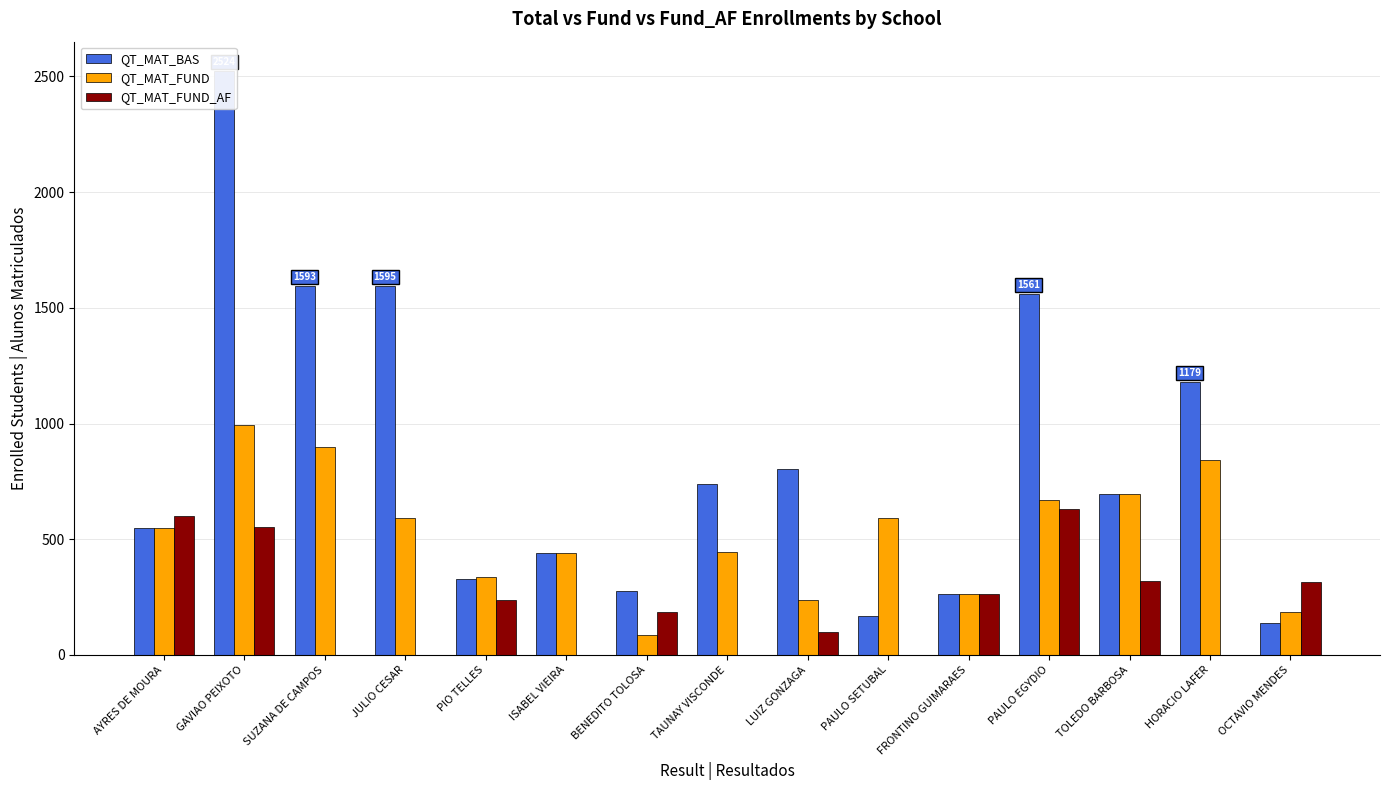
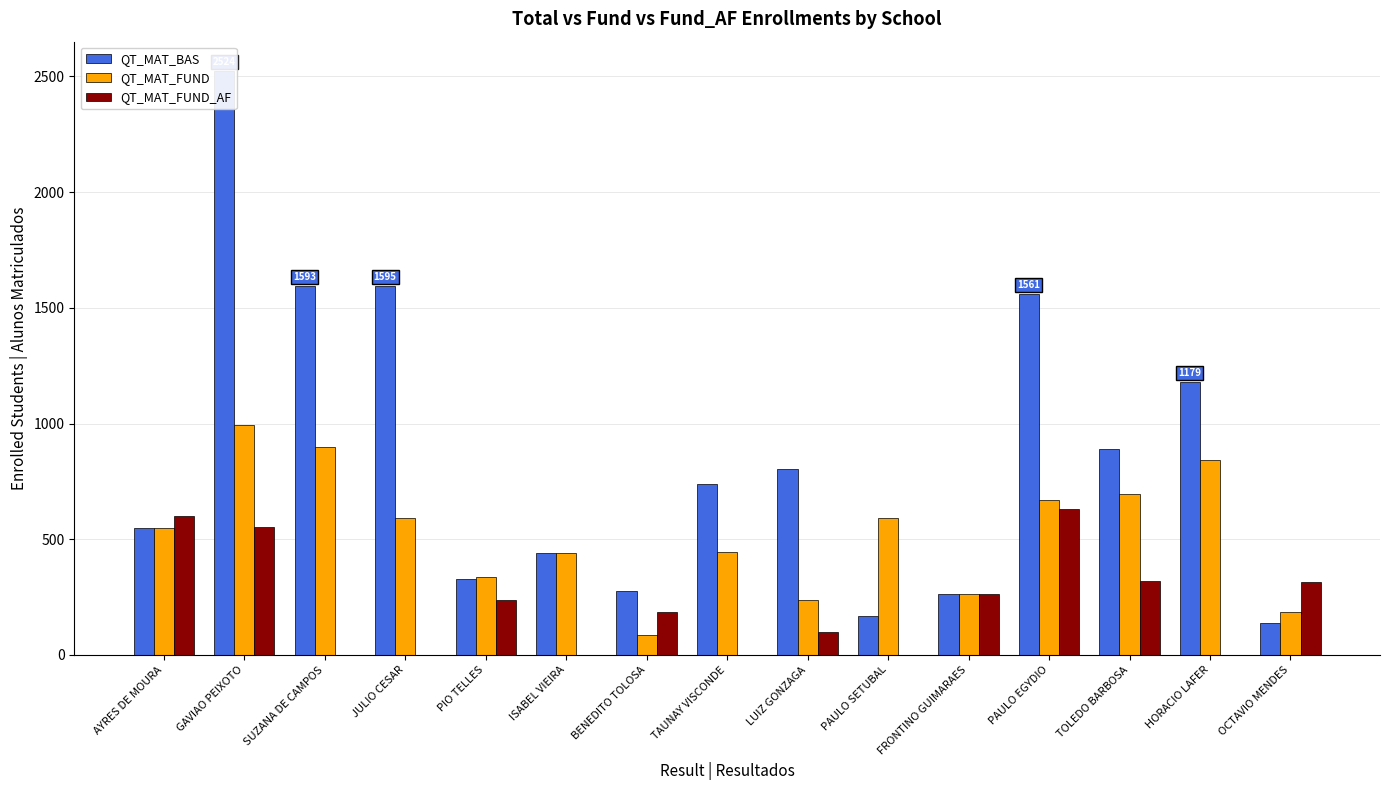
  {
    "QT_MAT_BAS": {
      "AYRES DE MOURA": 550,
      "PIO TELLES": 330,
      "ISABEL VIEIRA": 440,
      "BENEDITO TOLOSA": 280,
      "TAUNAY VISCONDE": 740,
      "LUIZ GONZAGA": 810,
      "PAULO SETUBAL": 170,
      "FRONTINO GUIMARAES": 260,
-     "TOLEDO BARBOSA": 690,
+     "TOLEDO BARBOSA": 890,
      "OCTAVIO MENDES": 140
    },
    "QT_MAT_FUND": {
      "AYRES DE MOURA": 550,
      "GAVIAO PEIXOTO": 1000,
      "SUZANA DE CAMPOS": 900,
      "JULIO CESAR": 590,
      "PIO TELLES": 340,
      "ISABEL VIEIRA": 440,
      "BENEDITO TOLOSA": 90,
      "TAUNAY VISCONDE": 440,
      "LUIZ GONZAGA": 240,
      "PAULO SETUBAL": 590,
      "FRONTINO GUIMARAES": 260,
      "PAULO EGYDIO": 670,
      "TOLEDO BARBOSA": 690,
      "HORACIO LAFER": 840,
      "OCTAVIO MENDES": 180
    },
    "QT_MAT_FUND_AF": {
      "AYRES DE MOURA": 600,
      "GAVIAO PEIXOTO": 550,
      "SUZANA DE CAMPOS": 0,
      "JULIO CESAR": 0,
      "PIO TELLES": 240,
      "ISABEL VIEIRA": 0,
      "BENEDITO TOLOSA": 190,
      "TAUNAY VISCONDE": 0,
      "LUIZ GONZAGA": 100,
      "PAULO SETUBAL": 0,
      "FRONTINO GUIMARAES": 260,
      "PAULO EGYDIO": 630,
      "TOLEDO BARBOSA": 320,
      "HORACIO LAFER": 0,
      "OCTAVIO MENDES": 320
    }
  }
